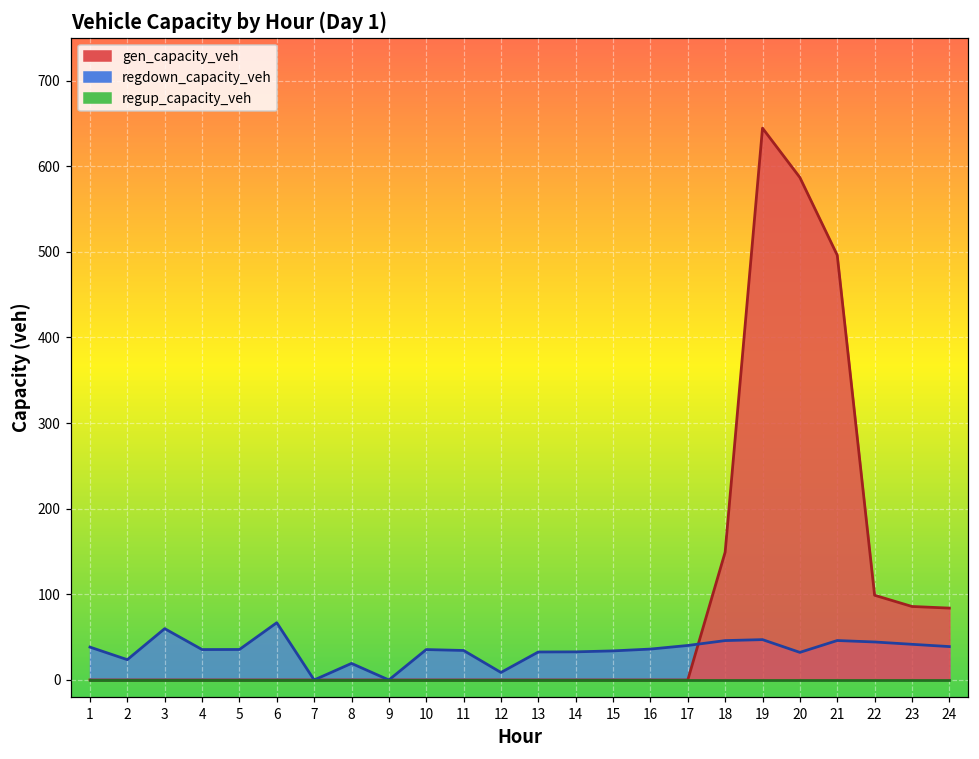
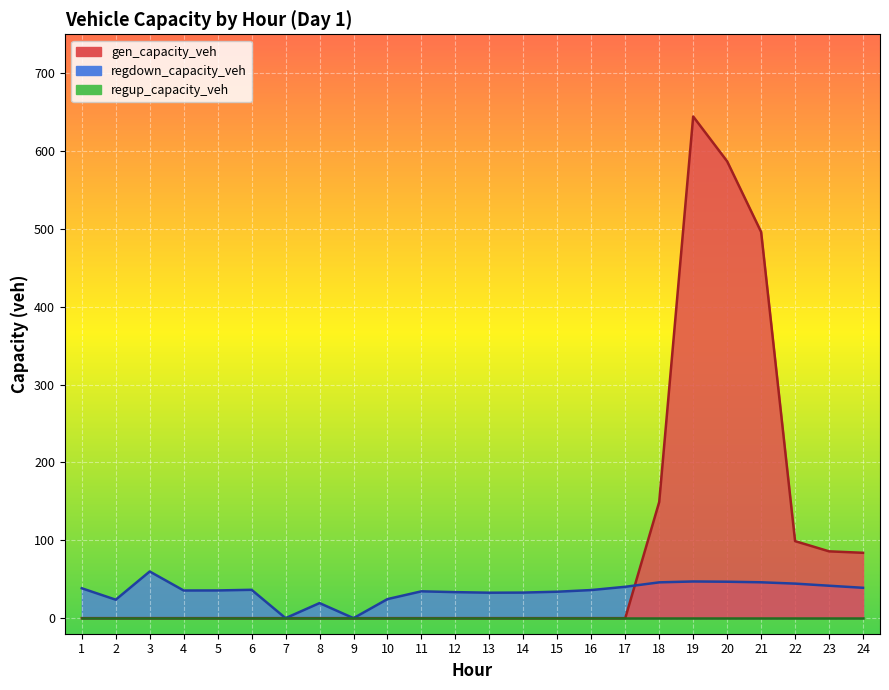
  {
    "gen_capacity_veh": {
      "18": 150,
      "19": 640,
      "20": 590,
      "21": 500,
      "22": 100,
      "23": 90,
      "24": 80
    },
    "regdown_capacity_veh": {
      "1": 40,
      "2": 20,
      "3": 60,
      "4": 40,
      "5": 40,
-     "6": 70,
+     "6": 40,
      "8": 20,
-     "10": 40,
+     "10": 20,
      "11": 30,
-     "12": 10,
+     "12": 30,
      "13": 30,
      "14": 30,
      "15": 30,
      "16": 40,
      "17": 40,
      "18": 50,
      "19": 50,
-     "20": 30,
+     "20": 50,
      "21": 50,
      "22": 40,
      "23": 40,
      "24": 40
    },
    "regup_capacity_veh": {
      "18": 0,
      "19": 0,
      "20": 0,
      "21": 0,
      "22": 0,
      "23": 0,
      "24": 0
    }
  }
